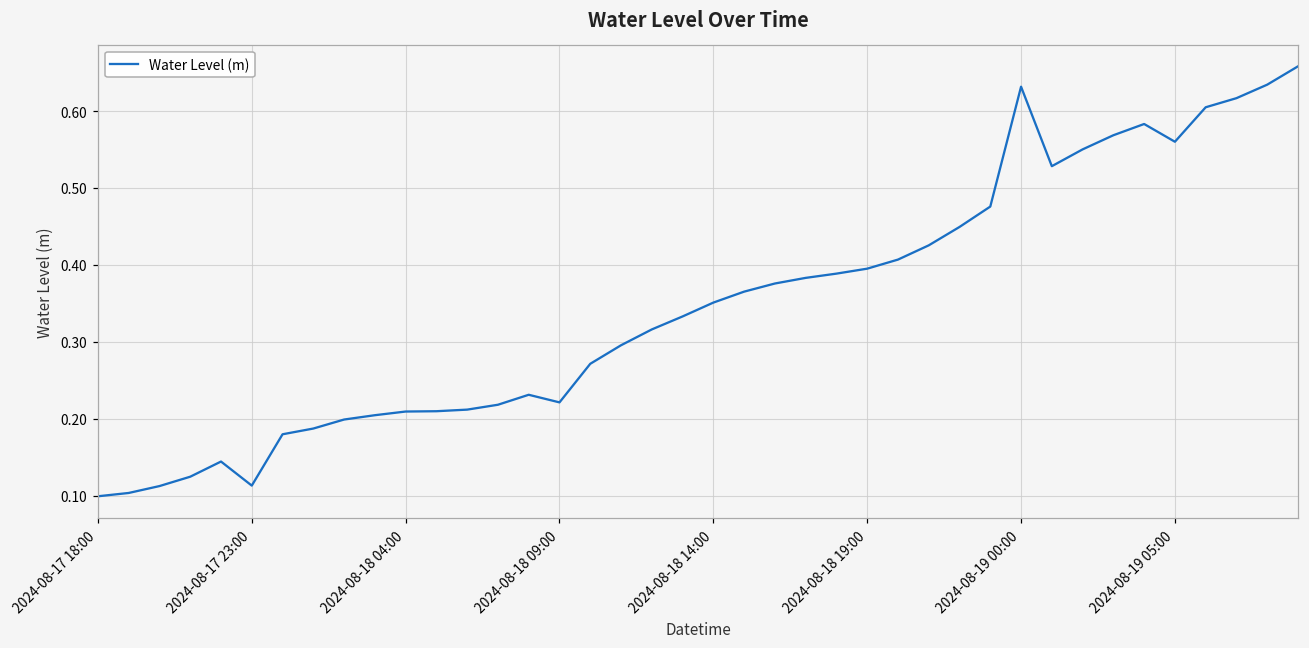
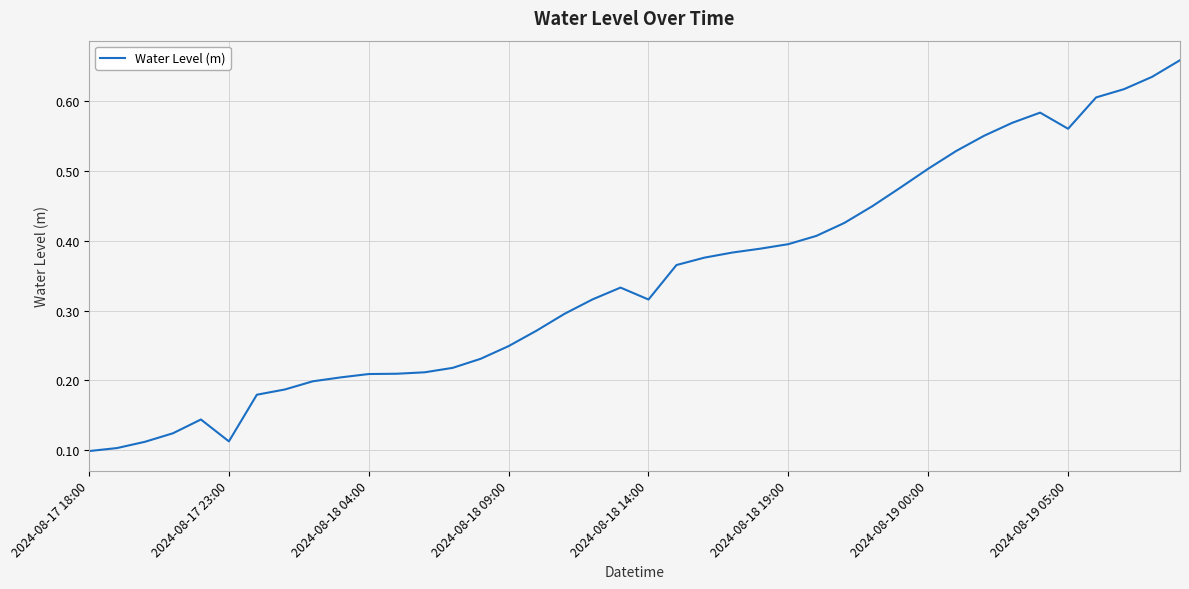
  {
    "2024-08-17 18:00": 0.10,
    "2024-08-17 23:00": 0.11,
    "2024-08-18 04:00": 0.21,
-   "2024-08-18 09:00": 0.22,
-   "2024-08-18 14:00": 0.35,
+   "2024-08-18 09:00": 0.25,
+   "2024-08-18 14:00": 0.32,
    "2024-08-18 19:00": 0.40,
-   "2024-08-19 00:00": 0.63,
+   "2024-08-19 00:00": 0.50,
    "2024-08-19 05:00": 0.56
  }
